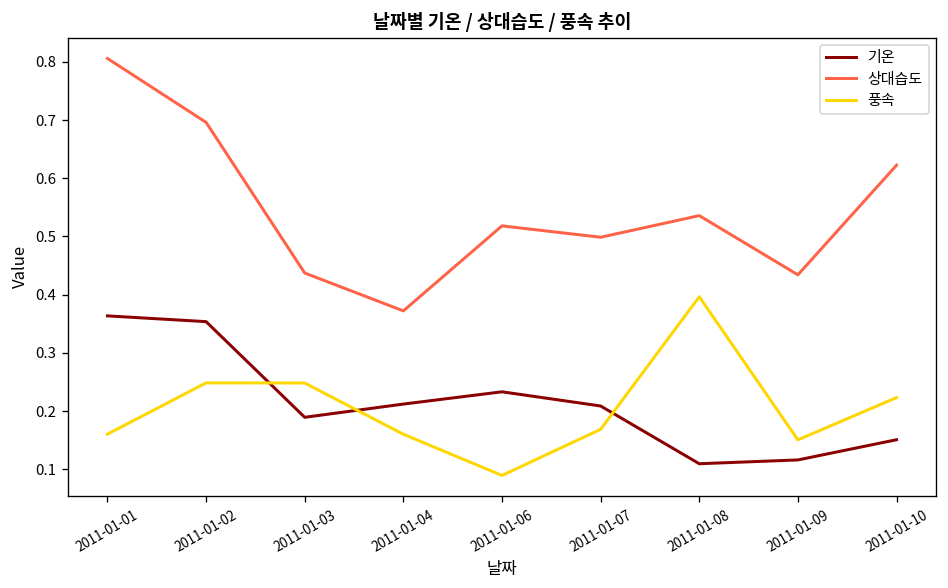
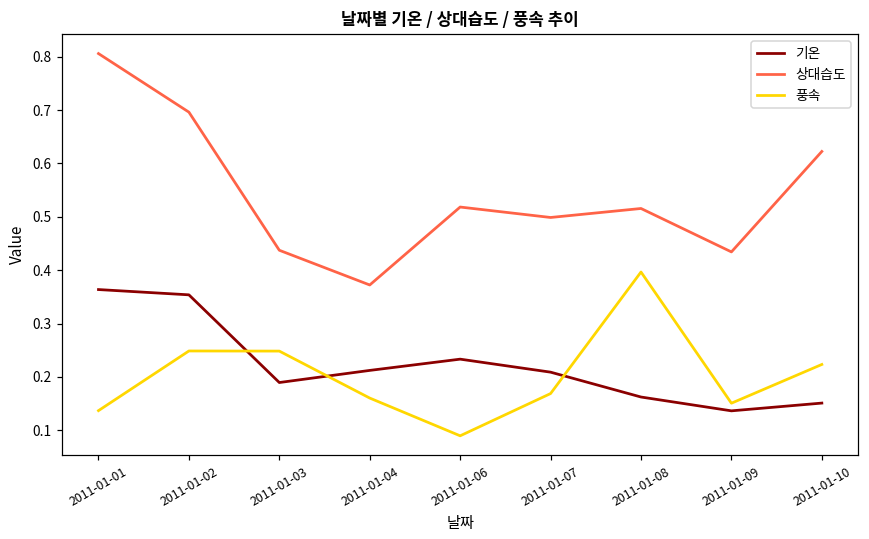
  {
    "기온": {
      "2011-01-01": 0.36,
      "2011-01-02": 0.35,
      "2011-01-03": 0.19,
      "2011-01-04": 0.21,
      "2011-01-06": 0.23,
      "2011-01-07": 0.21,
-     "2011-01-08": 0.11,
-     "2011-01-09": 0.12,
+     "2011-01-08": 0.16,
+     "2011-01-09": 0.14,
      "2011-01-10": 0.15
    },
    "상대습도": {
      "2011-01-01": 0.81,
      "2011-01-02": 0.70,
      "2011-01-03": 0.44,
      "2011-01-04": 0.37,
      "2011-01-06": 0.52,
      "2011-01-07": 0.50,
-     "2011-01-08": 0.54,
+     "2011-01-08": 0.52,
      "2011-01-09": 0.43,
      "2011-01-10": 0.62
    },
    "풍속": {
-     "2011-01-01": 0.16,
+     "2011-01-01": 0.14,
      "2011-01-02": 0.25,
      "2011-01-03": 0.25,
      "2011-01-04": 0.16,
      "2011-01-06": 0.09,
      "2011-01-07": 0.17,
      "2011-01-08": 0.40,
      "2011-01-09": 0.15,
      "2011-01-10": 0.22
    }
  }
